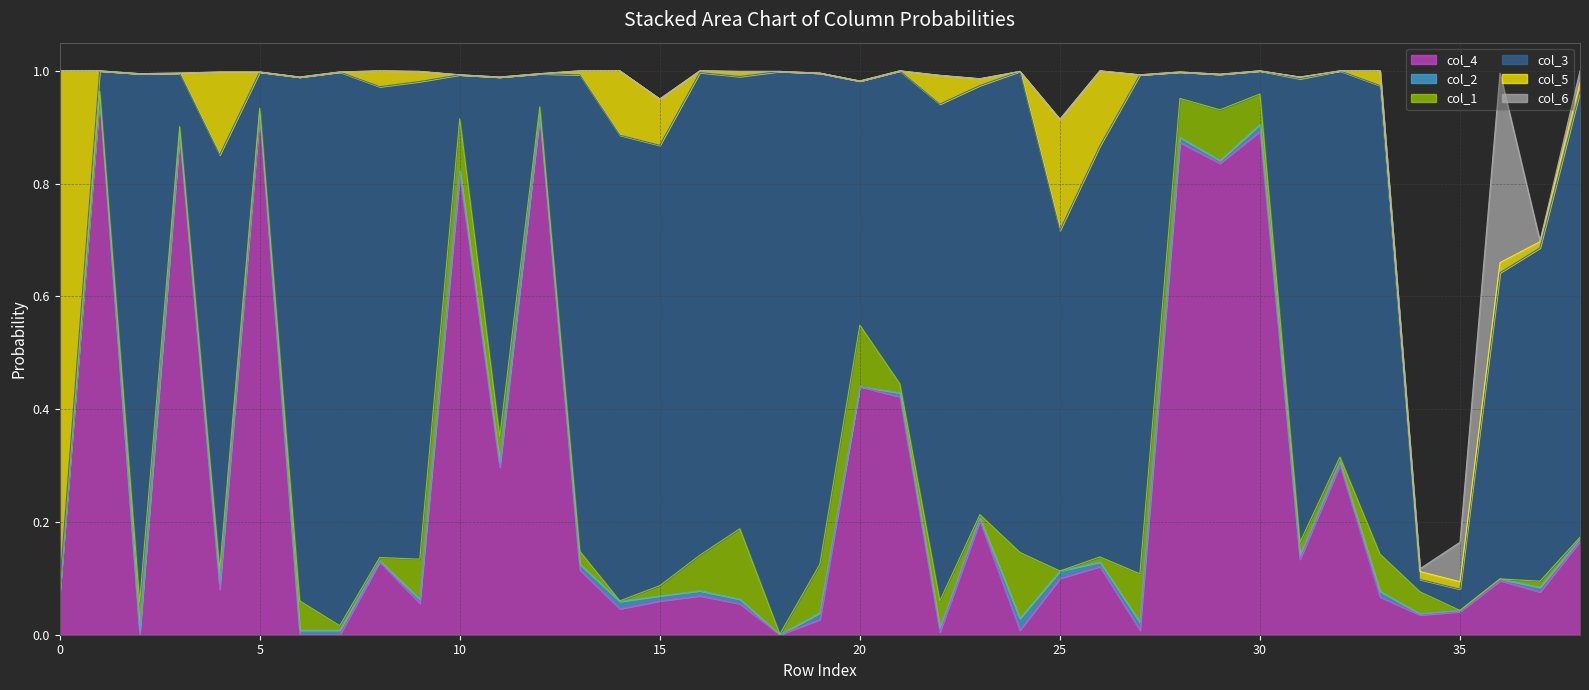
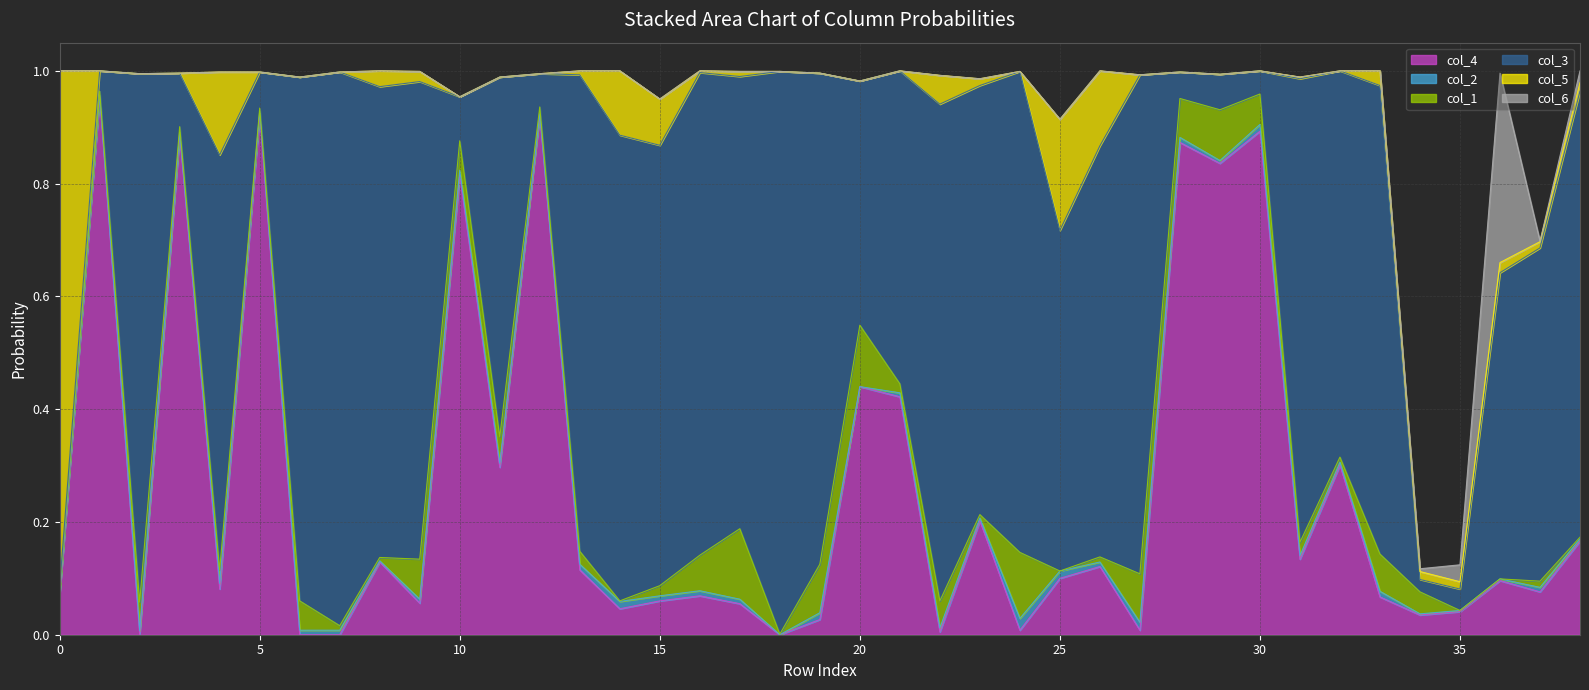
  {
    "col_4": {
      "5": 0.92,
      "10": 0.82,
      "15": 0.06,
      "25": 0.10,
      "30": 0.89
    },
    "col_2": {
      "5": 0.01,
      "10": 0.01,
      "15": 0.01,
      "30": 0.01
    },
    "col_1": {
      "0": 0.01,
      "5": 0.01,
-     "10": 0.09,
+     "10": 0.05,
      "15": 0.02,
      "20": 0.11,
      "30": 0.05
    },
    "col_3": {
      "0": 0.01,
      "15": 0.78,
      "25": 0.60,
      "35": 0.04
    },
    "col_5": {
      "35": 0.01
    },
    "col_6": {
-     "35": 0.07
+     "35": 0.03
    }
  }
